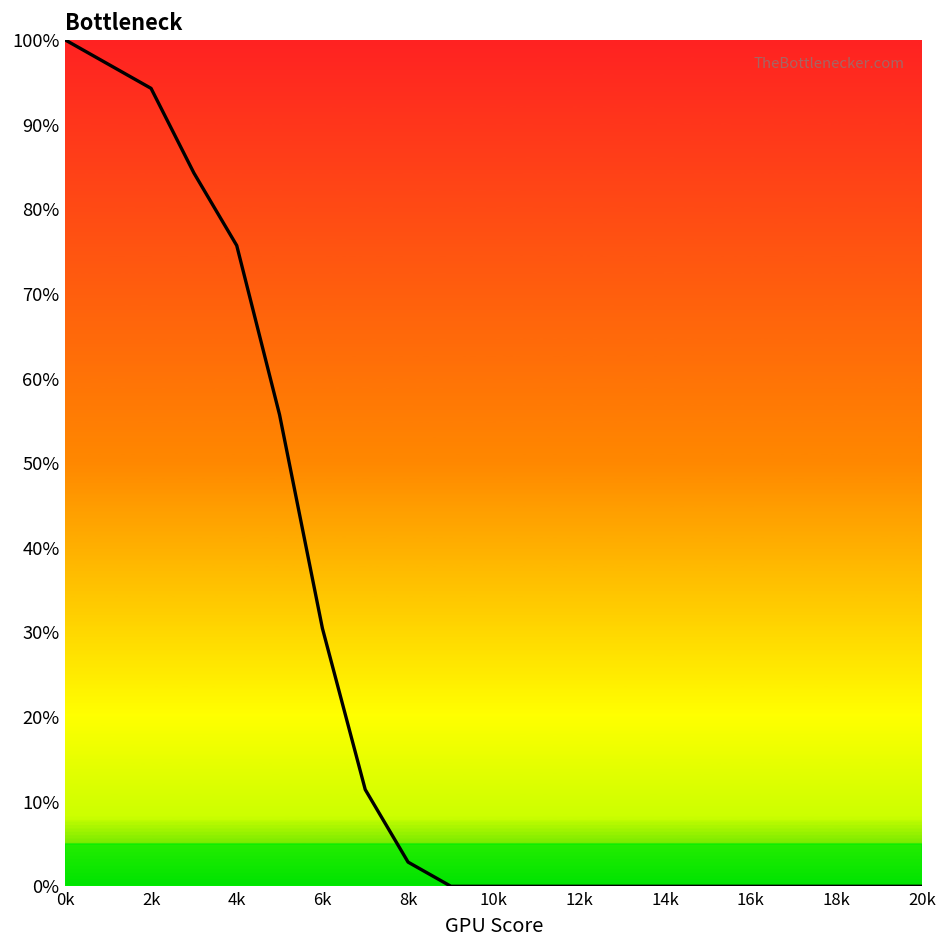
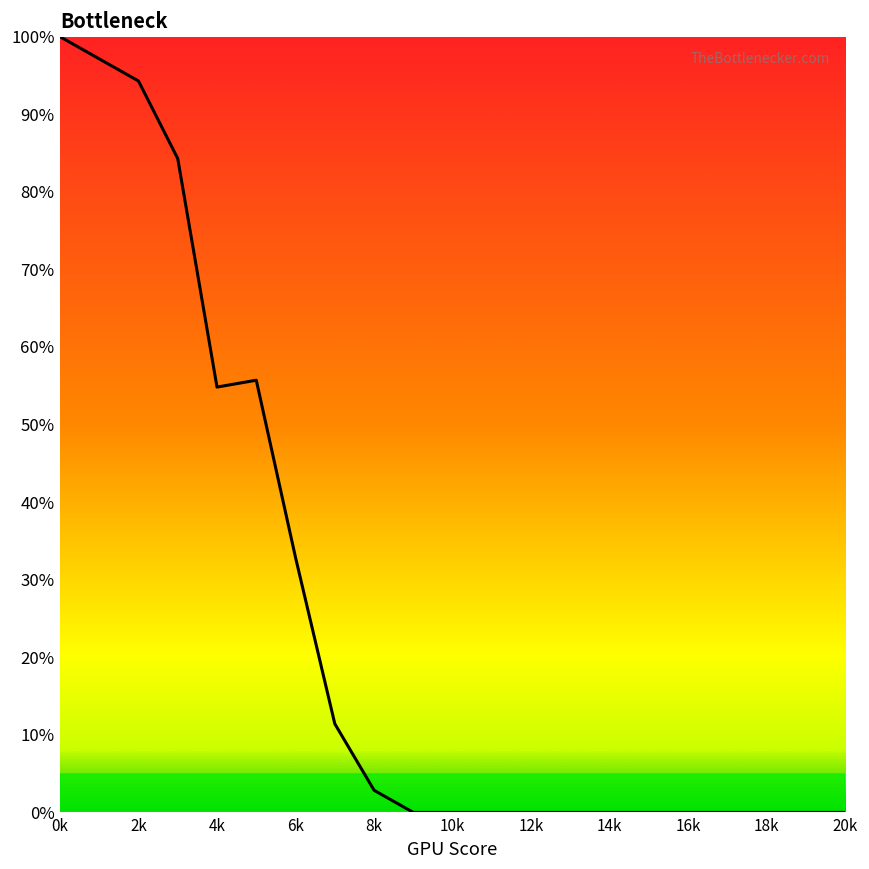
  {
    "0k": "100%",
    "2k": "94%",
-   "4k": "76%",
-   "6k": "30%"
+   "4k": "55%",
+   "6k": "33%"
  }
